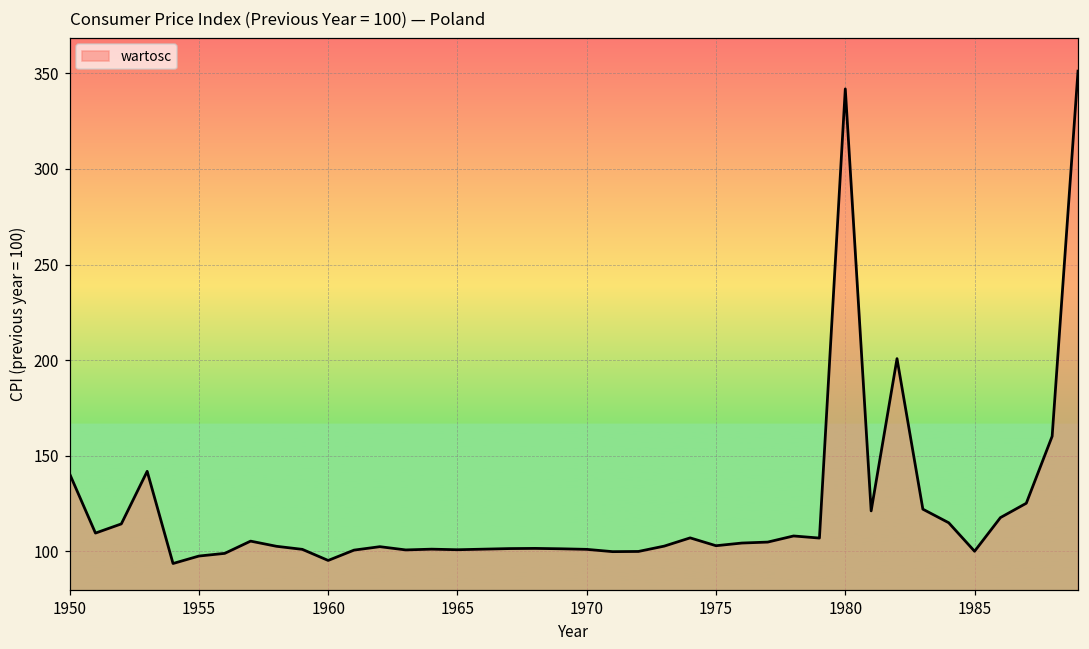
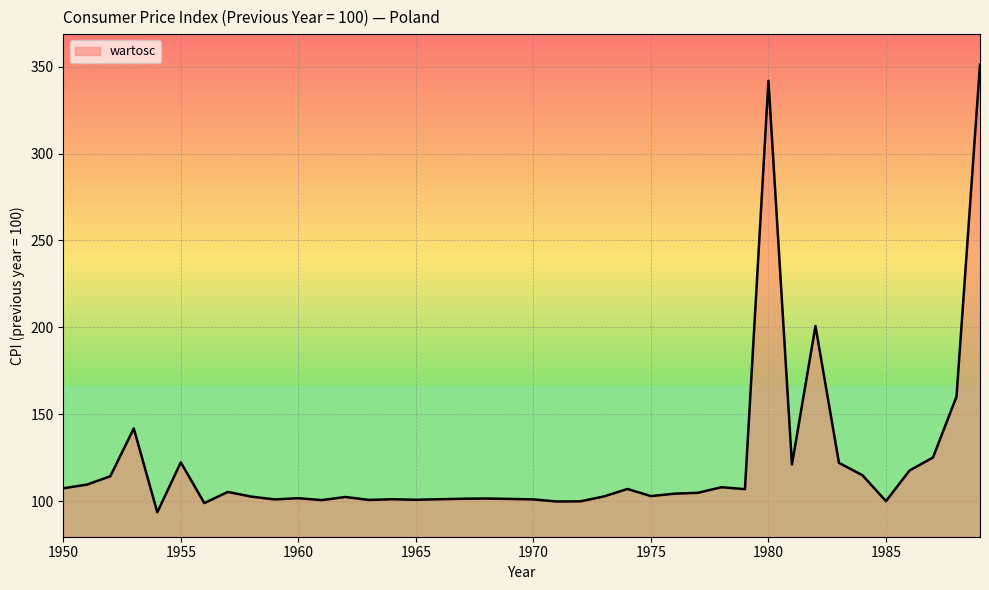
  {
-   "1950": 141,
-   "1955": 98,
-   "1960": 95,
+   "1950": 108,
+   "1955": 122,
+   "1960": 102,
    "1965": 101,
    "1970": 101,
    "1975": 103,
    "1980": 342,
    "1985": 100
  }
